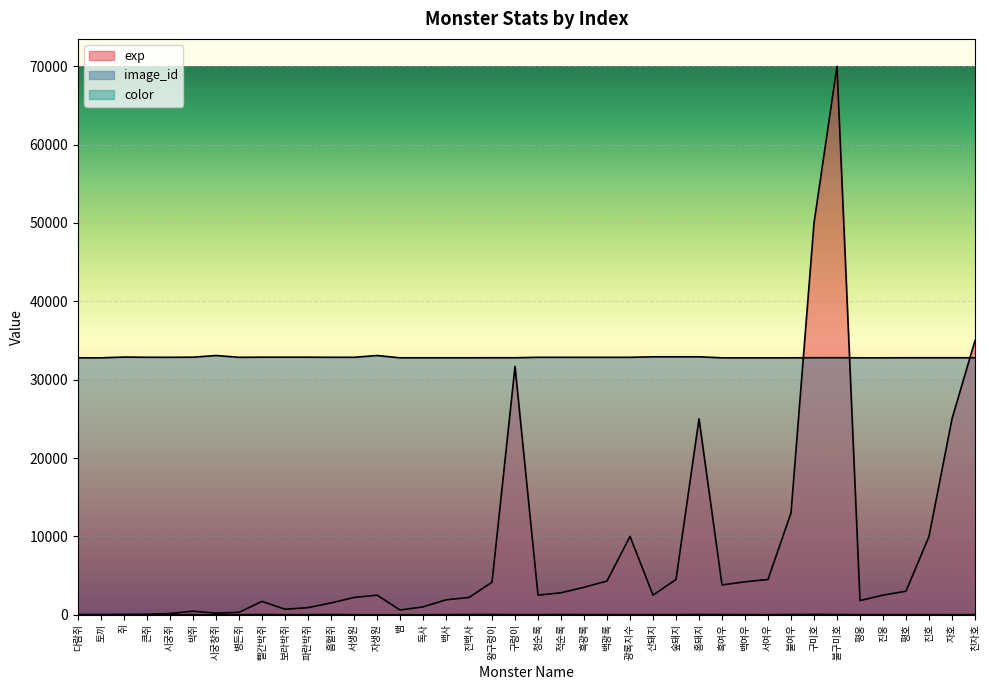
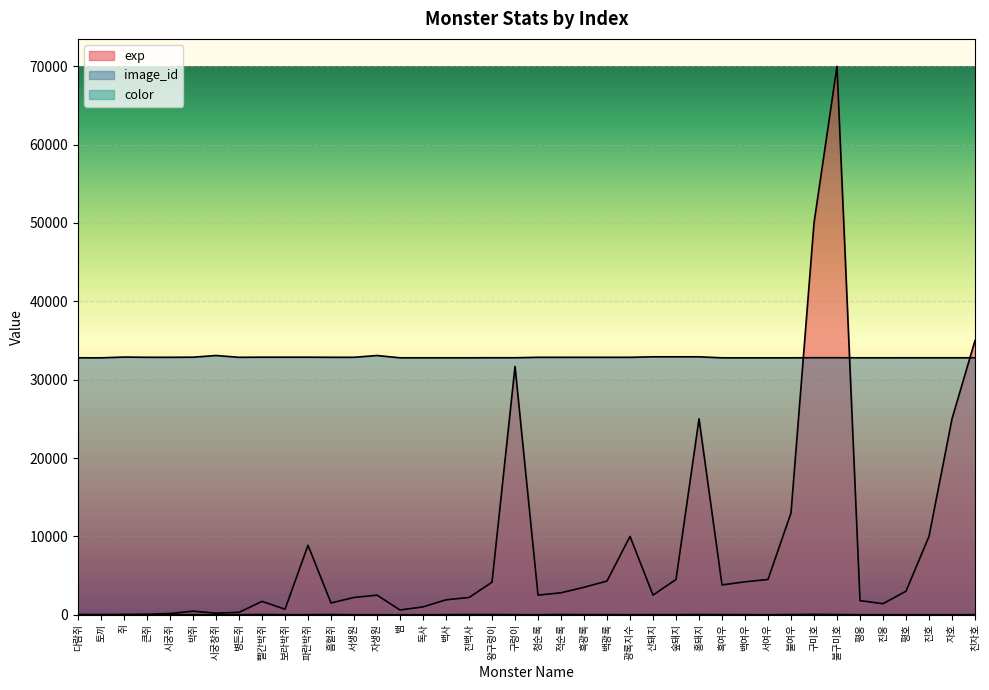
  {
    "exp": {
      "박쥐": 0,
      "빨간박쥐": 2000,
      "보라박쥐": 1000,
-     "파란박쥐": 1000,
+     "파란박쥐": 9000,
      "흡혈쥐": 2000,
      "서생원": 2000,
      "자생원": 3000,
      "뱀": 1000,
      "독사": 1000,
      "백사": 2000,
      "진백사": 2000,
      "왕구렁이": 4000,
      "구렁이": 32000,
      "청순록": 3000,
      "적순록": 3000,
      "흑광록": 4000,
      "백광록": 4000,
      "광록지수": 10000,
      "산돼지": 3000,
      "숲돼지": 5000,
      "홍돼지": 25000,
      "흑여우": 4000,
      "백여우": 4000,
      "서여우": 5000,
      "불여우": 13000,
      "구미호": 50000,
      "불구미호": 70000,
      "평웅": 2000,
-     "진웅": 3000,
+     "진웅": 1000,
      "평호": 3000,
      "진호": 10000,
      "자호": 25000,
      "친자호": 35000
    }
  }
